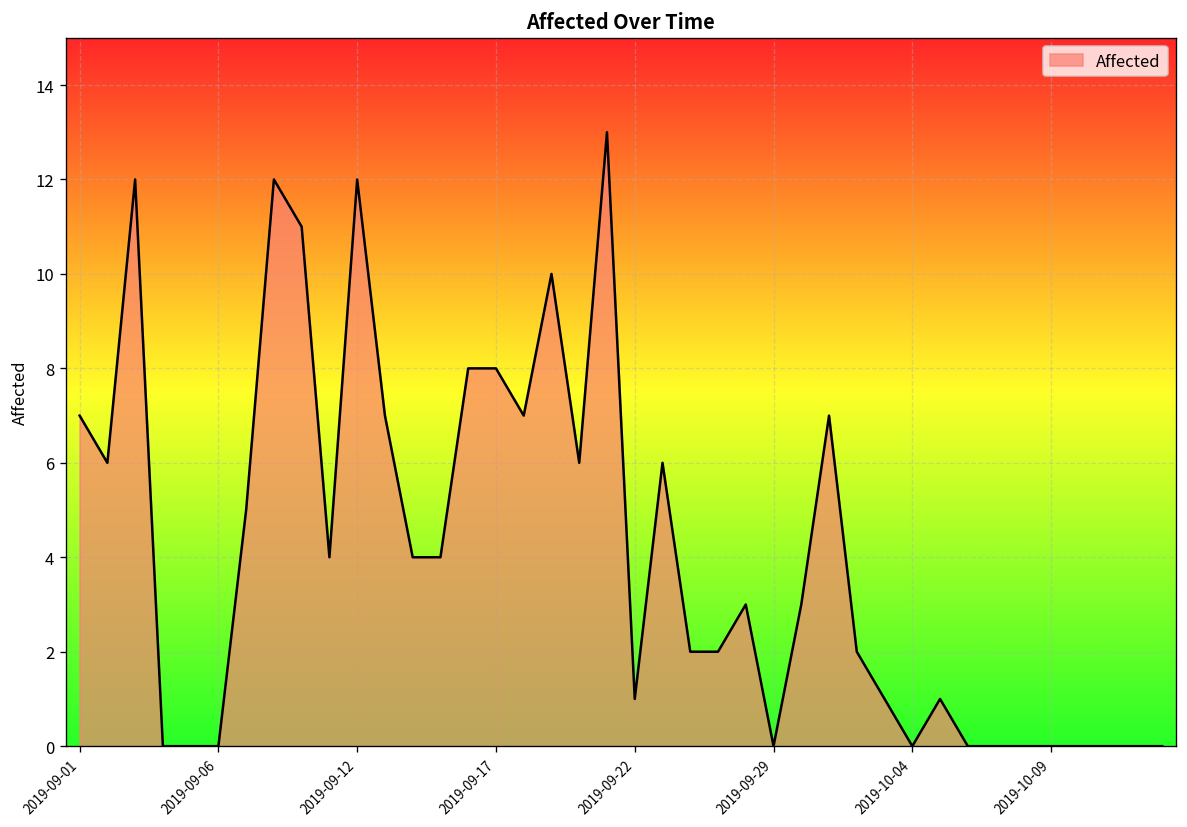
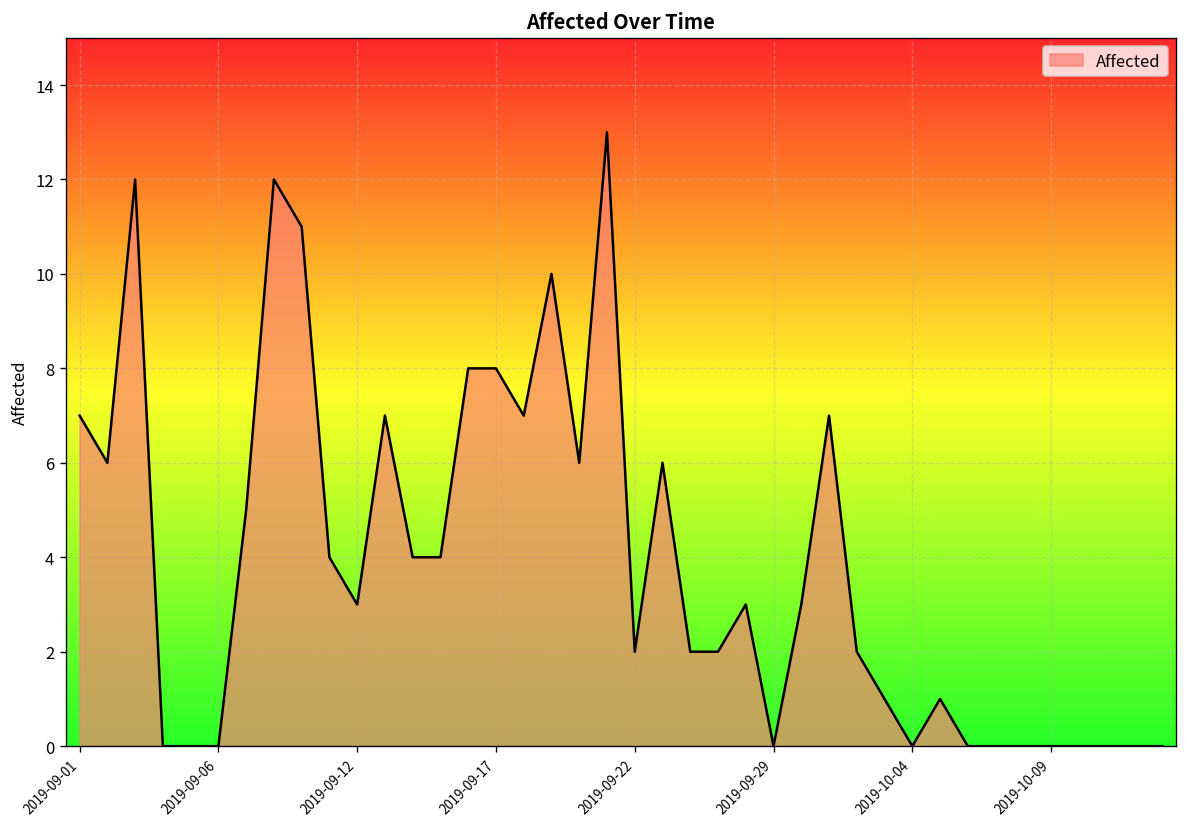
  {
    "2019-09-01": 7,
    "2019-09-06": 0,
-   "2019-09-12": 12,
+   "2019-09-12": 3,
    "2019-09-17": 8,
-   "2019-09-22": 1,
+   "2019-09-22": 2,
    "2019-09-29": 0,
    "2019-10-04": 0,
    "2019-10-09": 0
  }
